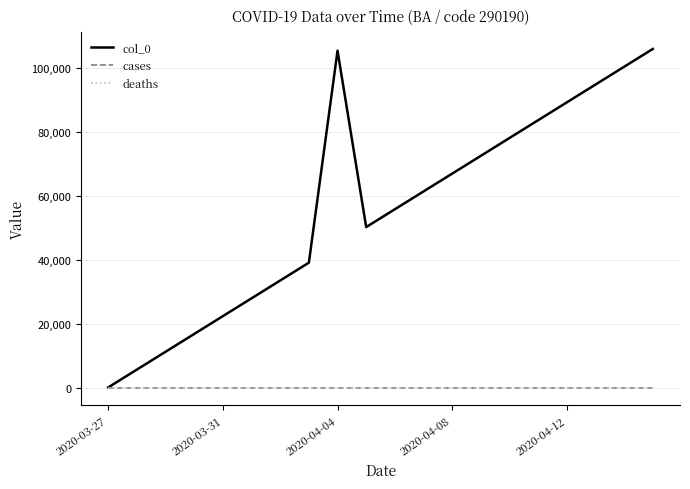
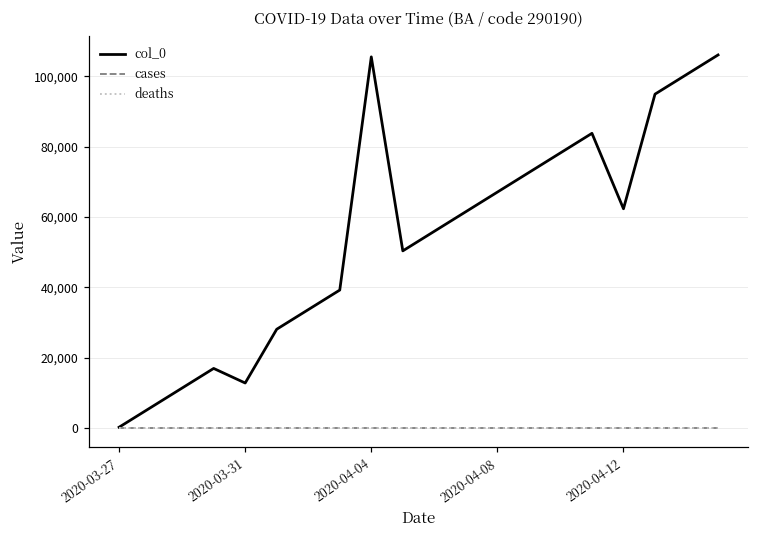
  {
    "col_0": {
-     "2020-03-31": "23,000",
+     "2020-03-31": "13,000",
      "2020-04-04": "106,000",
      "2020-04-08": "67,000",
-     "2020-04-12": "89,000"
+     "2020-04-12": "62,000"
    },
    "deaths": {
      "2020-03-31": "0",
      "2020-04-04": "0",
      "2020-04-08": "0",
      "2020-04-12": "0"
    }
  }
